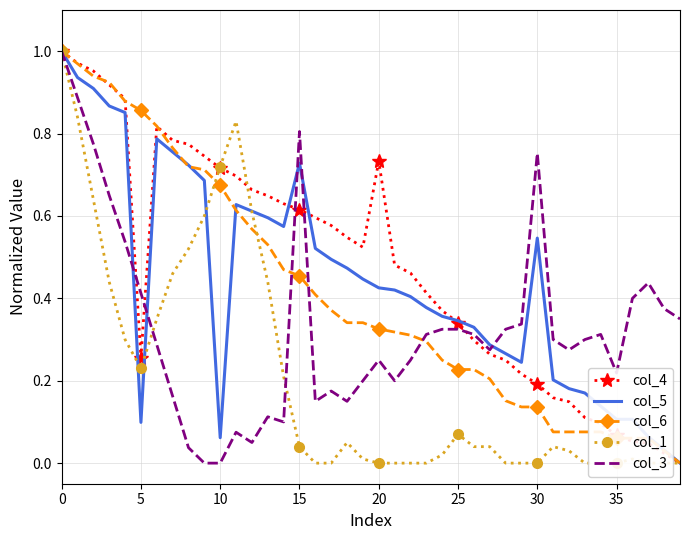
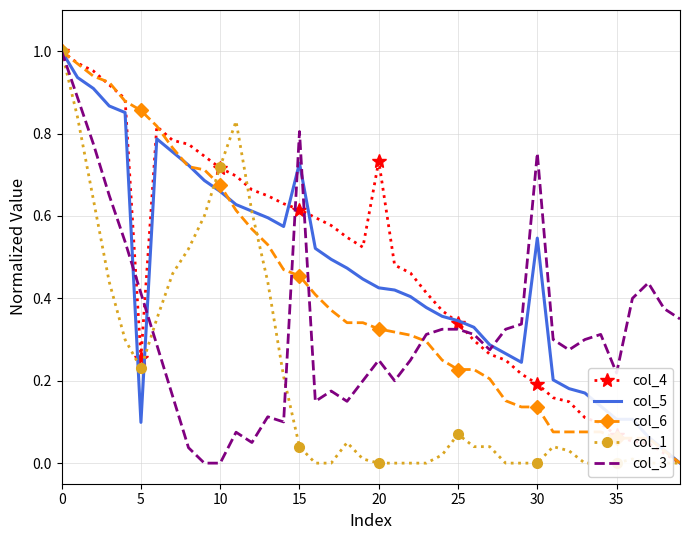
  {
    "col_4": {
      "5": 0.26,
      "15": 0.62,
      "20": 0.73,
      "30": 0.19
    },
    "col_5": {
      "5": 0.10,
-     "10": 0.06,
+     "10": 0.66,
      "15": 0.73,
      "20": 0.43,
      "30": 0.55
    },
    "col_3": {
      "5": 0.41,
      "10": 0.00,
      "15": 0.81,
      "20": 0.25,
      "25": 0.33,
      "30": 0.75
    }
  }
